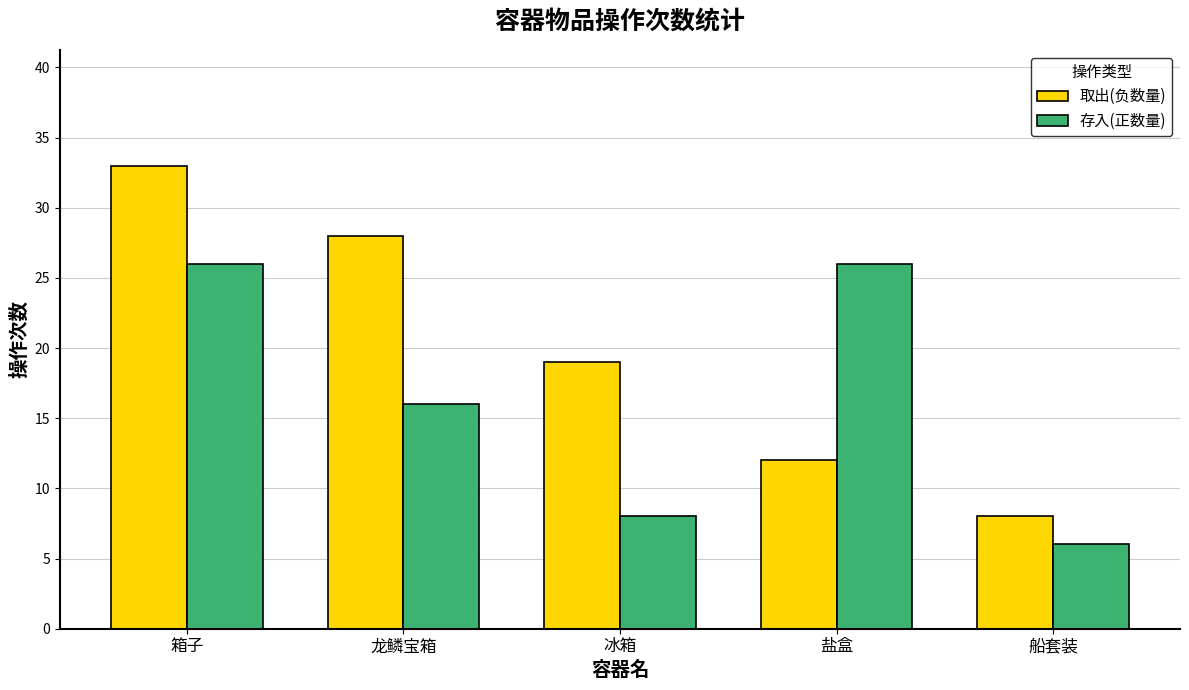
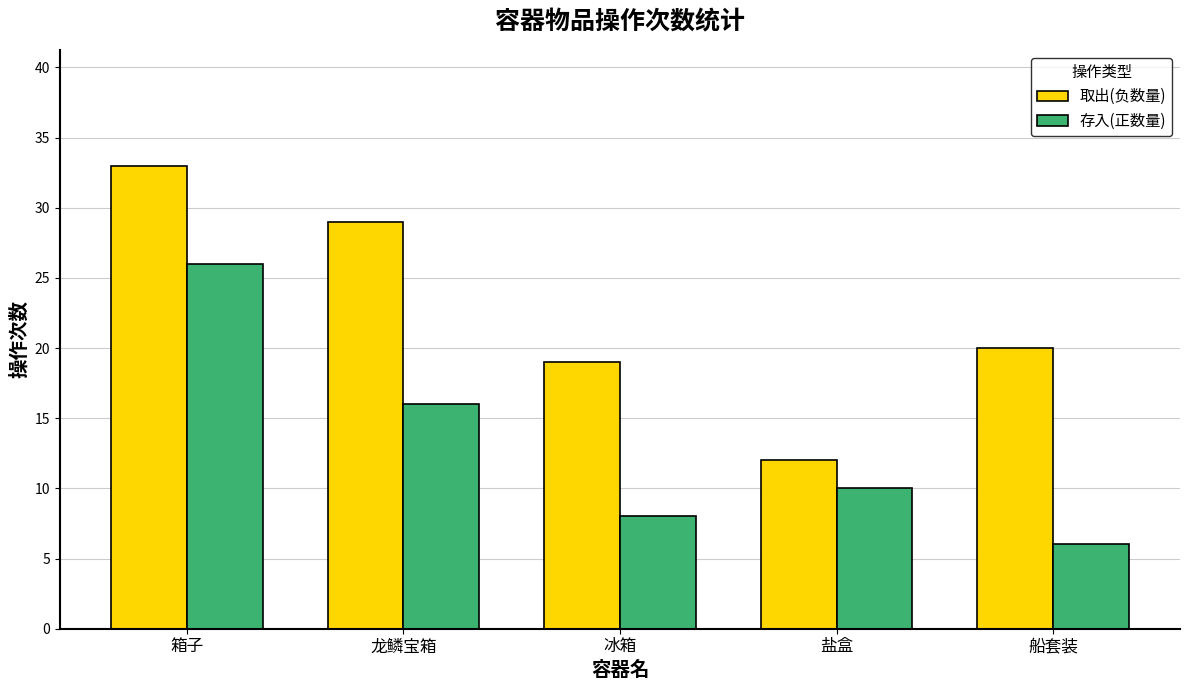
  {
    "取出(负数量)": {
      "箱子": 33,
-     "龙鳞宝箱": 28,
+     "龙鳞宝箱": 29,
      "冰箱": 19,
      "盐盒": 12,
-     "船套装": 8
+     "船套装": 20
    },
    "存入(正数量)": {
      "箱子": 26,
      "龙鳞宝箱": 16,
      "冰箱": 8,
-     "盐盒": 26,
+     "盐盒": 10,
      "船套装": 6
    }
  }
